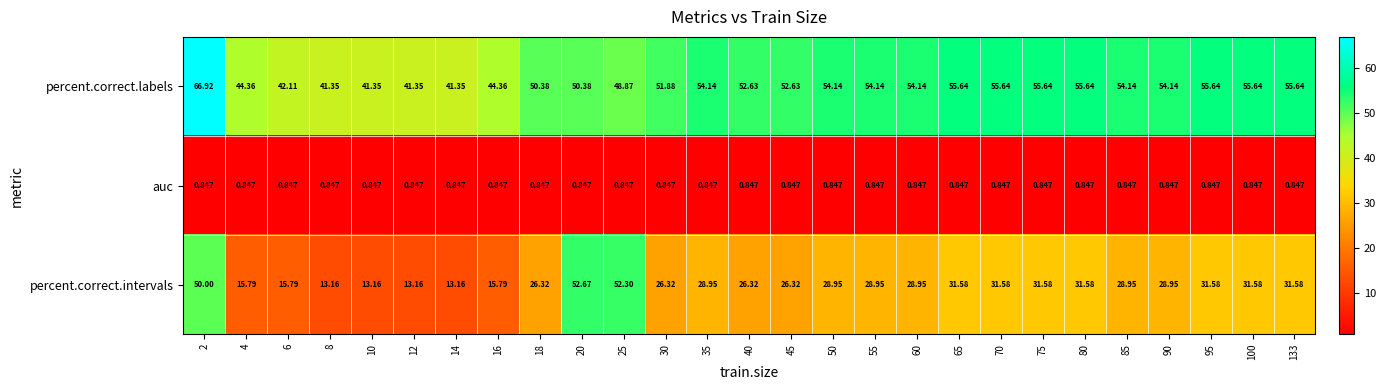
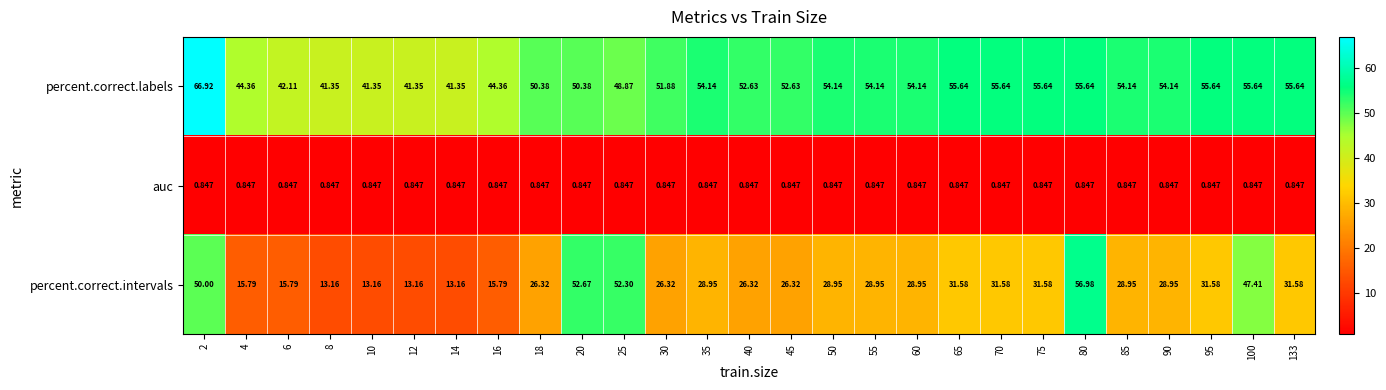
  {
    "percent.correct.labels": {
      "2": 66.92,
      "4": 44.36,
      "6": 42.11,
      "8": 41.35,
      "10": 41.35,
      "12": 41.35,
      "14": 41.35,
      "16": 44.36,
      "18": 50.38,
      "20": 50.38,
      "25": 48.87,
      "30": 51.88,
      "35": 54.14,
      "40": 52.63,
      "45": 52.63,
      "50": 54.14,
      "55": 54.14,
      "60": 54.14,
      "65": 55.64,
      "70": 55.64,
      "75": 55.64,
      "80": 55.64,
      "85": 54.14,
      "90": 54.14,
      "95": 55.64,
      "100": 55.64,
      "133": 55.64
    },
    "auc": {
      "2": 0.847,
      "4": 0.847,
      "6": 0.847,
      "8": 0.847,
      "10": 0.847,
      "12": 0.847,
      "14": 0.847,
      "16": 0.847,
      "18": 0.847,
      "20": 0.847,
      "25": 0.847,
      "30": 0.847,
      "35": 0.847,
      "40": 0.847,
      "45": 0.847,
      "50": 0.847,
      "55": 0.847,
      "60": 0.847,
      "65": 0.847,
      "70": 0.847,
      "75": 0.847,
      "80": 0.847,
      "85": 0.847,
      "90": 0.847,
      "95": 0.847,
      "100": 0.847,
      "133": 0.847
    },
    "percent.correct.intervals": {
      "2": 50.00,
      "4": 15.79,
      "6": 15.79,
      "8": 13.16,
      "10": 13.16,
      "12": 13.16,
      "14": 13.16,
      "16": 15.79,
      "18": 26.32,
      "20": 52.67,
      "25": 52.30,
      "30": 26.32,
      "35": 28.95,
      "40": 26.32,
      "45": 26.32,
      "50": 28.95,
      "55": 28.95,
      "60": 28.95,
      "65": 31.58,
      "70": 31.58,
      "75": 31.58,
-     "80": 31.58,
+     "80": 56.98,
      "85": 28.95,
      "90": 28.95,
      "95": 31.58,
-     "100": 31.58,
+     "100": 47.41,
      "133": 31.58
    }
  }
